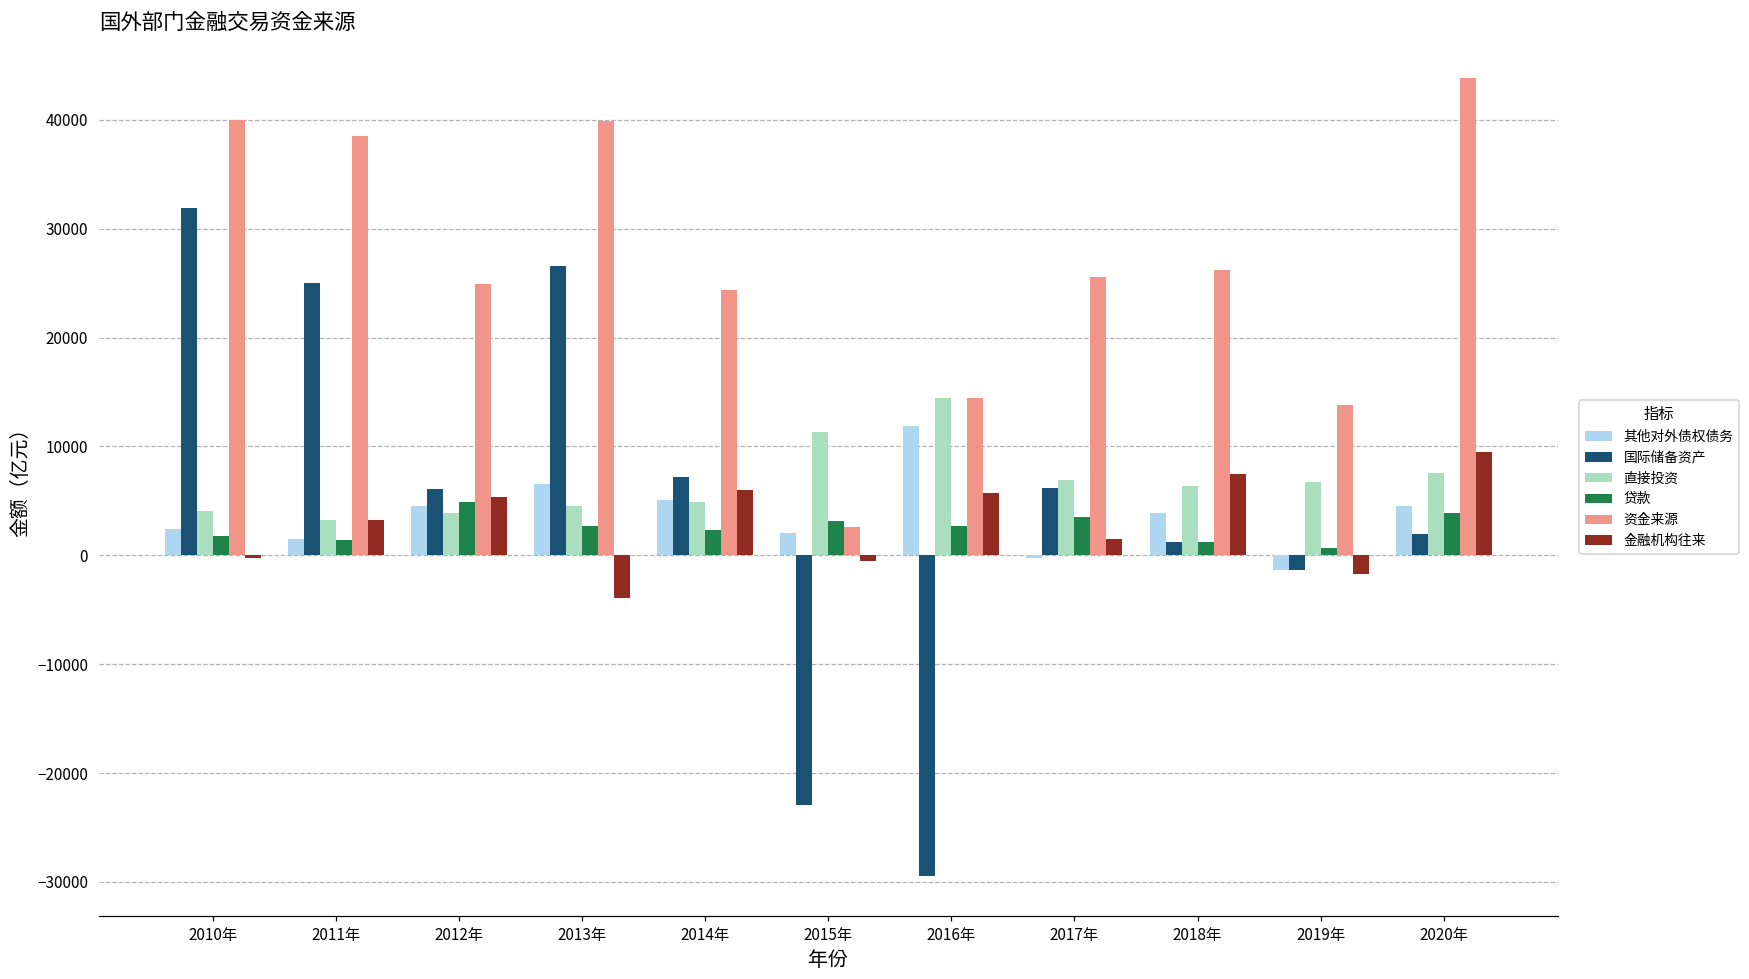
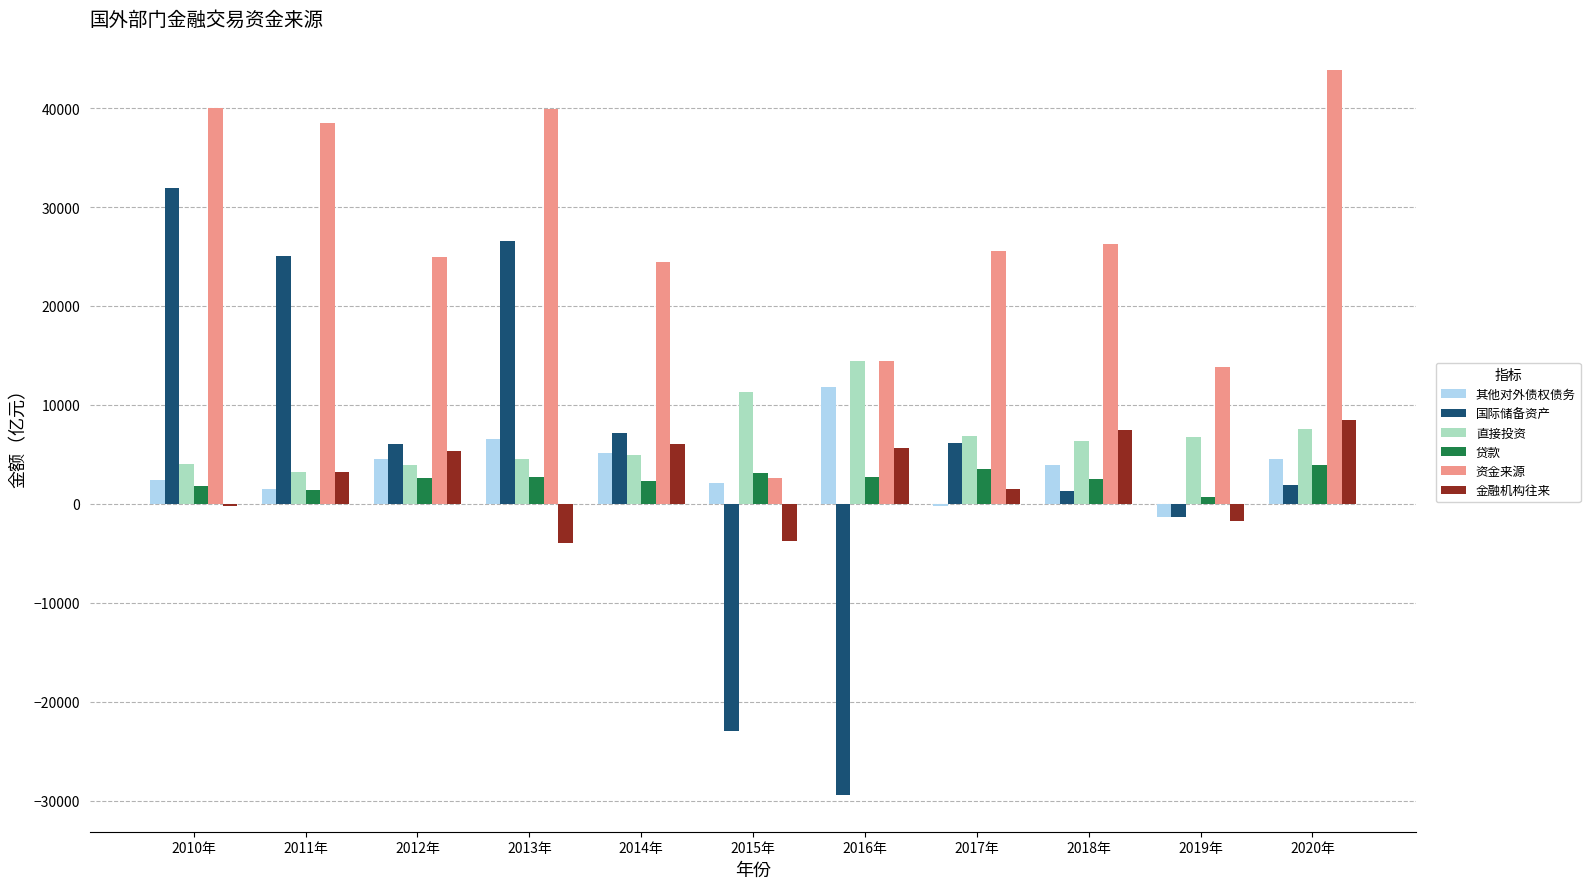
  {
    "国际储备资产": {
      "2010年": 32000,
      "2011年": 25000,
      "2012年": 6000,
      "2013年": 27000,
      "2014年": 7000,
      "2015年": -23000,
      "2016年": -29000,
      "2017年": 6000,
      "2018年": 1000,
      "2019年": -1000,
      "2020年": 2000
    },
    "贷款": {
      "2010年": 2000,
      "2011年": 1000,
-     "2012年": 5000,
+     "2012年": 3000,
      "2013年": 3000,
      "2014年": 2000,
      "2015年": 3000,
      "2016年": 3000,
      "2017年": 3000,
-     "2018年": 1000,
+     "2018年": 2000,
      "2019年": 1000,
      "2020年": 4000
    },
    "资金来源": {
      "2010年": 40000,
      "2011年": 38000,
      "2012年": 25000,
      "2013年": 40000,
      "2014年": 24000,
      "2015年": 3000,
      "2016年": 14000,
      "2017年": 26000,
      "2018年": 26000,
      "2019年": 14000,
      "2020年": 44000
    },
    "金融机构往来": {
      "2011年": 3000,
      "2012年": 5000,
      "2013年": -4000,
      "2014年": 6000,
-     "2015年": 0,
+     "2015年": -4000,
      "2016年": 6000,
      "2017年": 1000,
      "2018年": 7000,
      "2019年": -2000,
-     "2020年": 9000
+     "2020年": 8000
    }
  }
